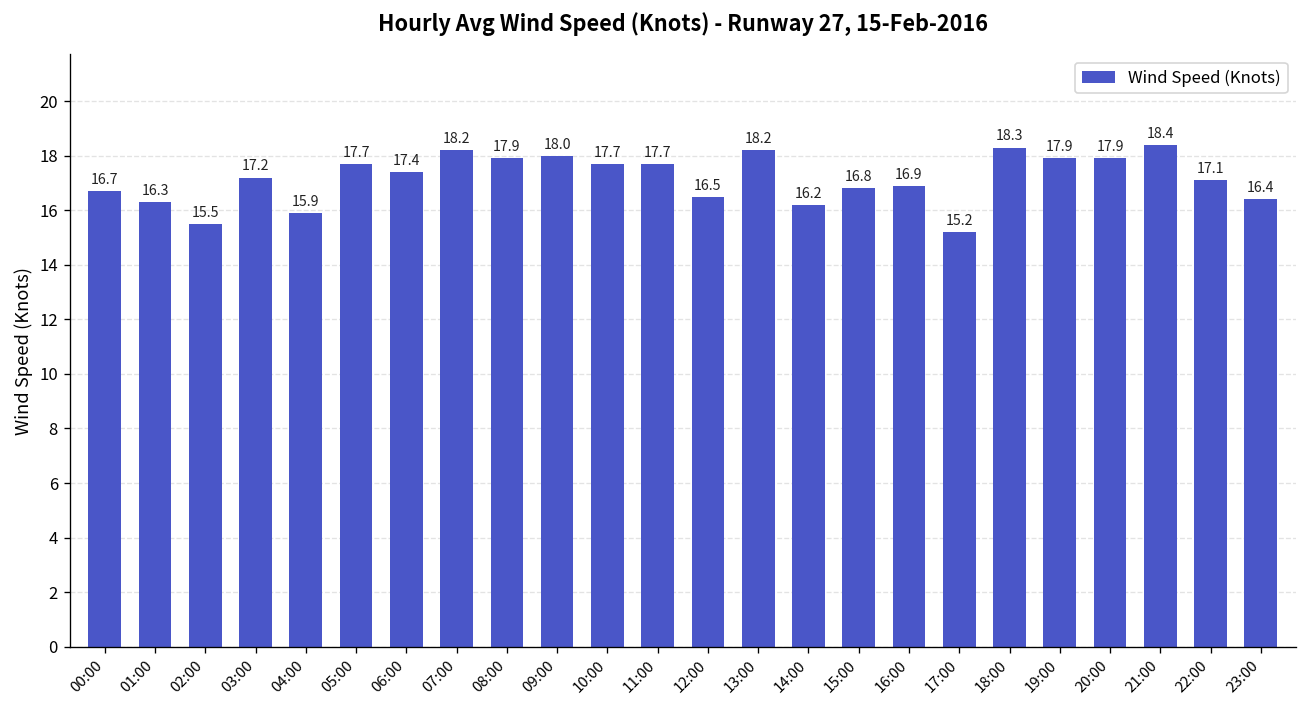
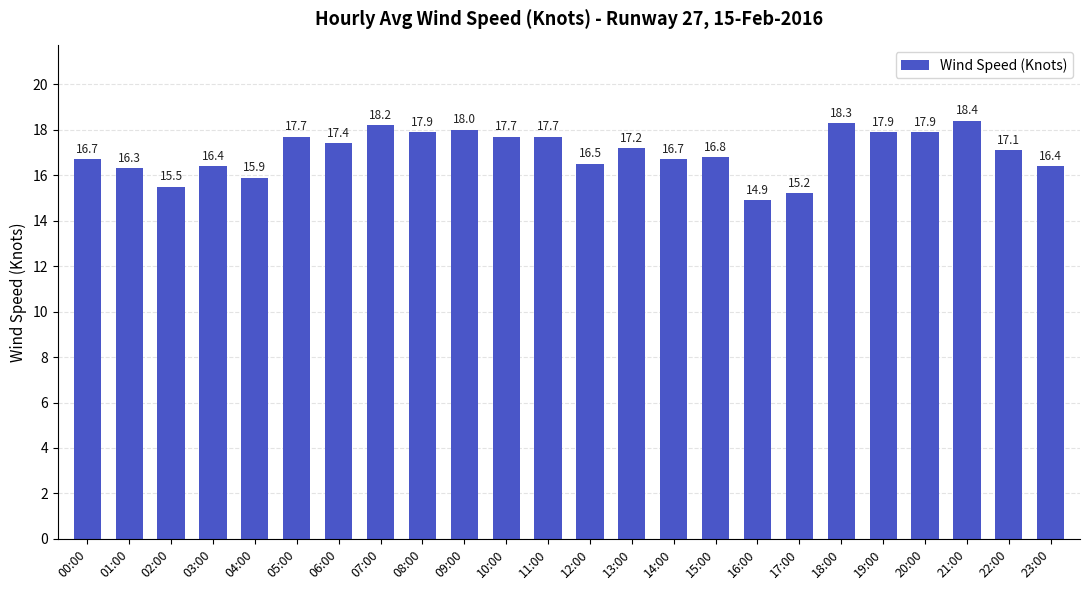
  {
    "00:00": 16.7,
    "01:00": 16.3,
    "02:00": 15.5,
-   "03:00": 17.2,
+   "03:00": 16.4,
    "04:00": 15.9,
    "05:00": 17.7,
    "06:00": 17.4,
    "07:00": 18.2,
    "08:00": 17.9,
    "09:00": 18.0,
    "10:00": 17.7,
    "11:00": 17.7,
    "12:00": 16.5,
-   "13:00": 18.2,
-   "14:00": 16.2,
+   "13:00": 17.2,
+   "14:00": 16.7,
    "15:00": 16.8,
-   "16:00": 16.9,
+   "16:00": 14.9,
    "17:00": 15.2,
    "18:00": 18.3,
    "19:00": 17.9,
    "20:00": 17.9,
    "21:00": 18.4,
    "22:00": 17.1,
    "23:00": 16.4
  }
